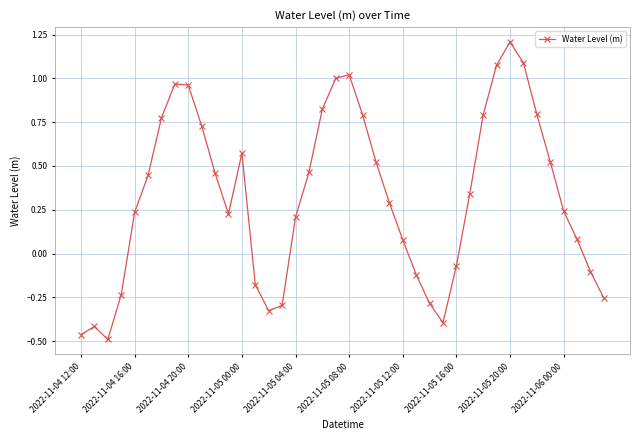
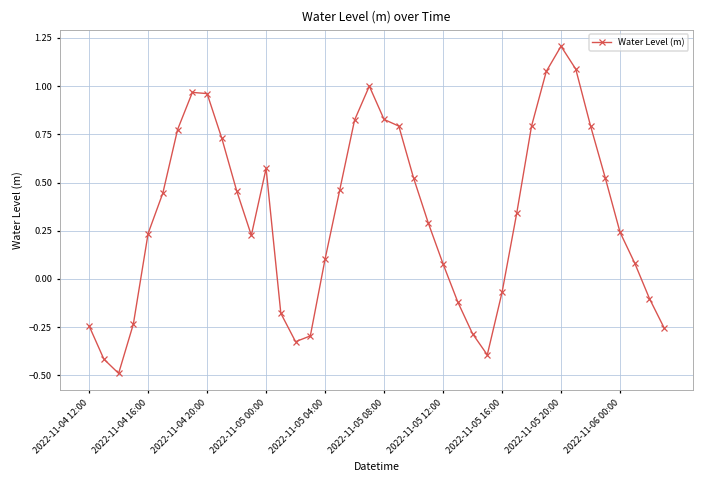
  {
-   "2022-11-04 12:00": -0.46,
+   "2022-11-04 12:00": -0.24,
    "2022-11-04 16:00": 0.24,
    "2022-11-04 20:00": 0.96,
    "2022-11-05 00:00": 0.57,
-   "2022-11-05 04:00": 0.21,
-   "2022-11-05 08:00": 1.02,
+   "2022-11-05 04:00": 0.10,
+   "2022-11-05 08:00": 0.83,
    "2022-11-05 12:00": 0.08,
    "2022-11-05 16:00": -0.07,
    "2022-11-05 20:00": 1.21,
    "2022-11-06 00:00": 0.24
  }
